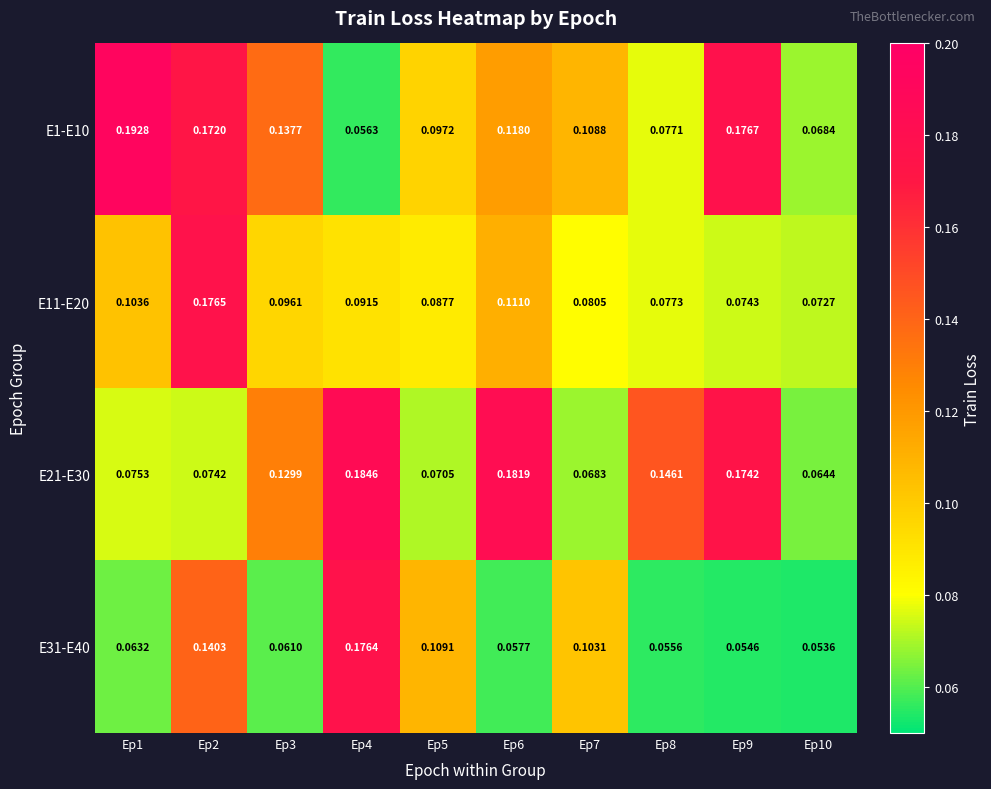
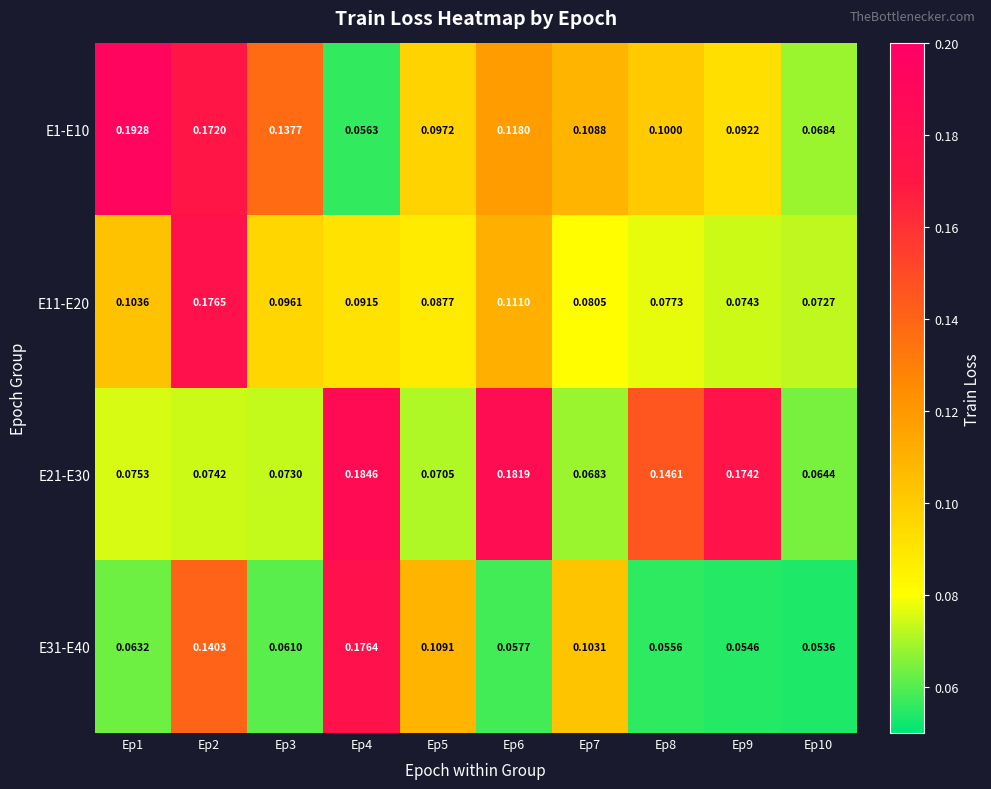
  {
    "E1-E10": {
      "Ep1": 0.1928,
      "Ep2": 0.1720,
      "Ep3": 0.1377,
      "Ep4": 0.0563,
      "Ep5": 0.0972,
      "Ep6": 0.1180,
      "Ep7": 0.1088,
-     "Ep8": 0.0771,
-     "Ep9": 0.1767,
+     "Ep8": 0.1000,
+     "Ep9": 0.0922,
      "Ep10": 0.0684
    },
    "E11-E20": {
      "Ep1": 0.1036,
      "Ep2": 0.1765,
      "Ep3": 0.0961,
      "Ep4": 0.0915,
      "Ep5": 0.0877,
      "Ep6": 0.1110,
      "Ep7": 0.0805,
      "Ep8": 0.0773,
      "Ep9": 0.0743,
      "Ep10": 0.0727
    },
    "E21-E30": {
      "Ep1": 0.0753,
      "Ep2": 0.0742,
-     "Ep3": 0.1299,
+     "Ep3": 0.0730,
      "Ep4": 0.1846,
      "Ep5": 0.0705,
      "Ep6": 0.1819,
      "Ep7": 0.0683,
      "Ep8": 0.1461,
      "Ep9": 0.1742,
      "Ep10": 0.0644
    },
    "E31-E40": {
      "Ep1": 0.0632,
      "Ep2": 0.1403,
      "Ep3": 0.0610,
      "Ep4": 0.1764,
      "Ep5": 0.1091,
      "Ep6": 0.0577,
      "Ep7": 0.1031,
      "Ep8": 0.0556,
      "Ep9": 0.0546,
      "Ep10": 0.0536
    }
  }
